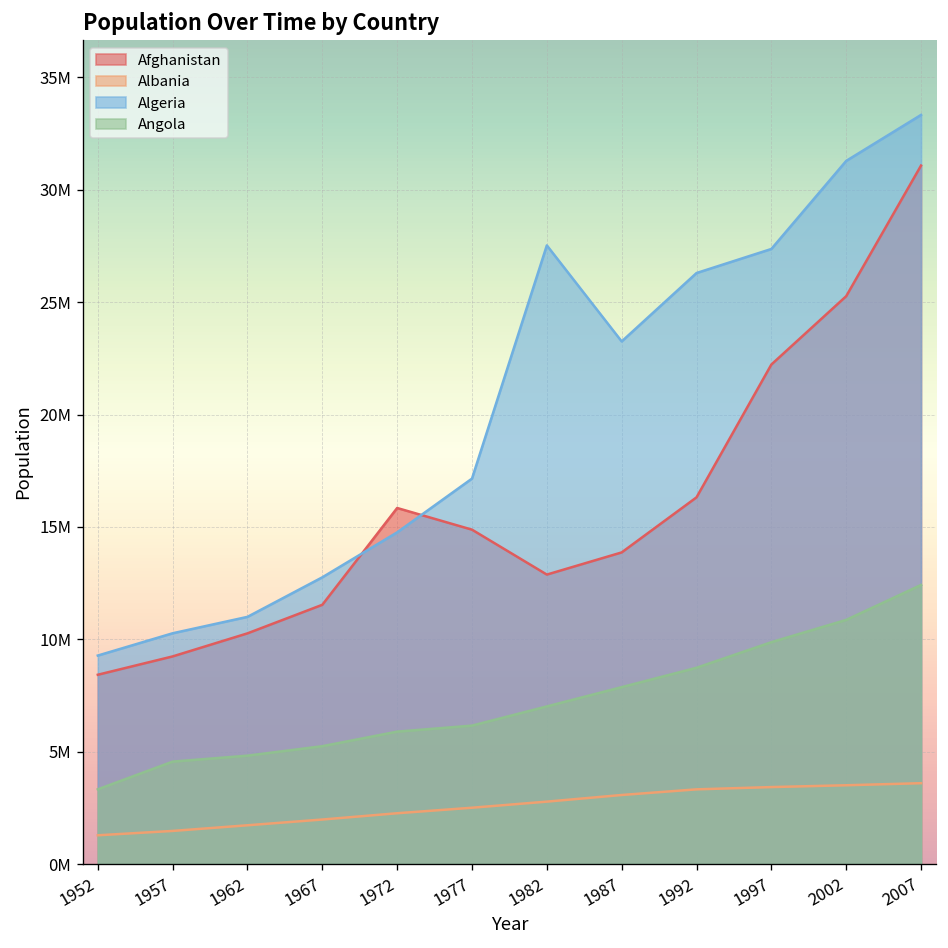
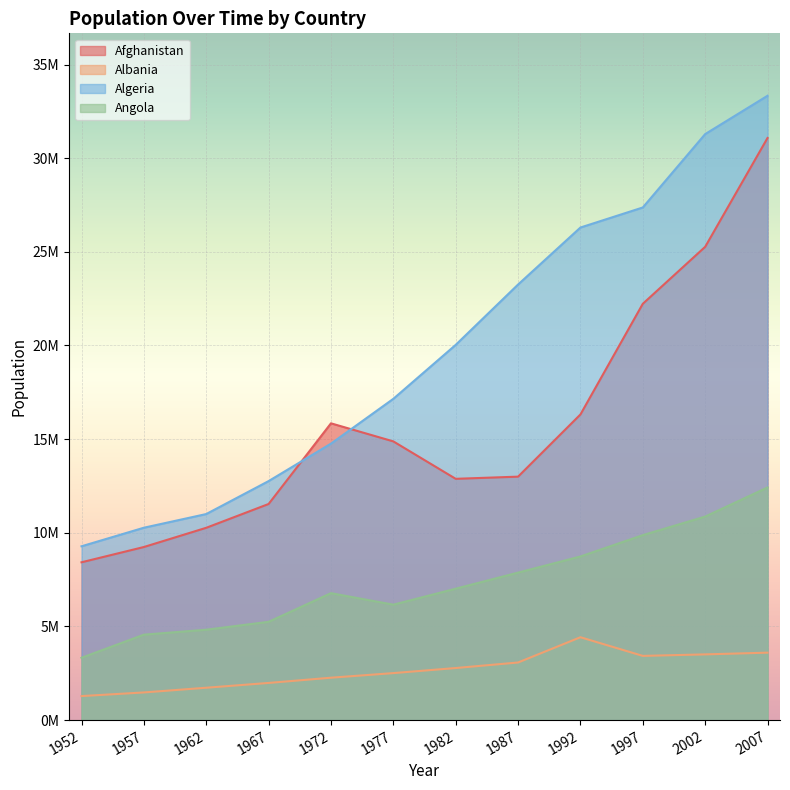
  {
    "Afghanistan": {
      "1952": 8400000,
      "1957": 9200000,
      "1962": 10300000,
      "1967": 11500000,
      "1972": 15800000,
      "1977": 14900000,
      "1982": 12900000,
-     "1987": 13900000,
+     "1987": 13000000,
      "1992": 16300000,
      "1997": 22200000,
      "2002": 25300000,
      "2007": 31100000
    },
    "Albania": {
      "1952": 1300000,
      "1957": 1500000,
      "1962": 1700000,
      "1967": 2000000,
      "1972": 2300000,
      "1977": 2500000,
      "1982": 2800000,
      "1987": 3100000,
-     "1992": 3300000,
+     "1992": 4400000,
      "1997": 3400000,
      "2002": 3500000,
      "2007": 3600000
    },
    "Algeria": {
      "1952": 9300000,
      "1957": 10300000,
      "1962": 11000000,
      "1967": 12800000,
      "1972": 14800000,
      "1977": 17200000,
-     "1982": 27500000,
+     "1982": 20000000,
      "1987": 23300000,
      "1992": 26300000,
      "1997": 27400000,
      "2002": 31300000,
      "2007": 33300000
    },
    "Angola": {
      "1952": 3300000,
      "1957": 4600000,
      "1962": 4800000,
      "1967": 5200000,
-     "1972": 5900000,
+     "1972": 6800000,
      "1977": 6200000,
      "1982": 7000000,
      "1987": 7900000,
      "1992": 8700000,
      "1997": 9900000,
      "2002": 10900000,
      "2007": 12400000
    }
  }
